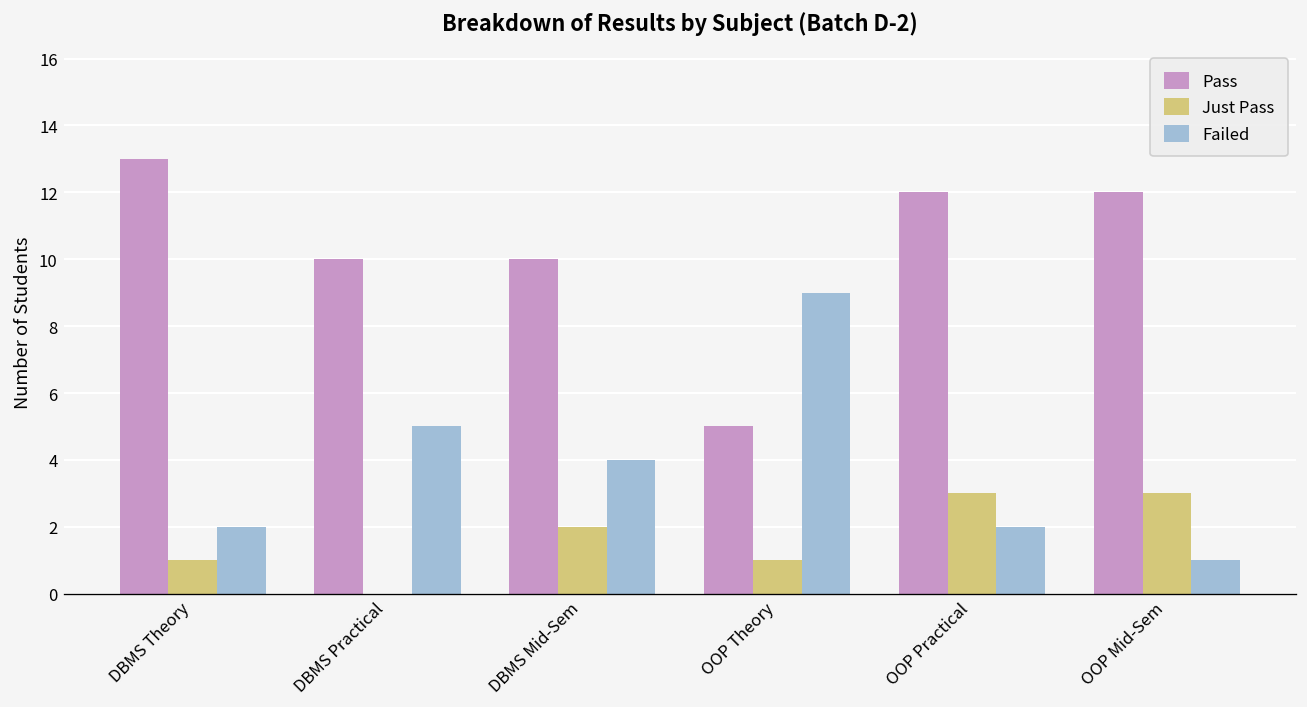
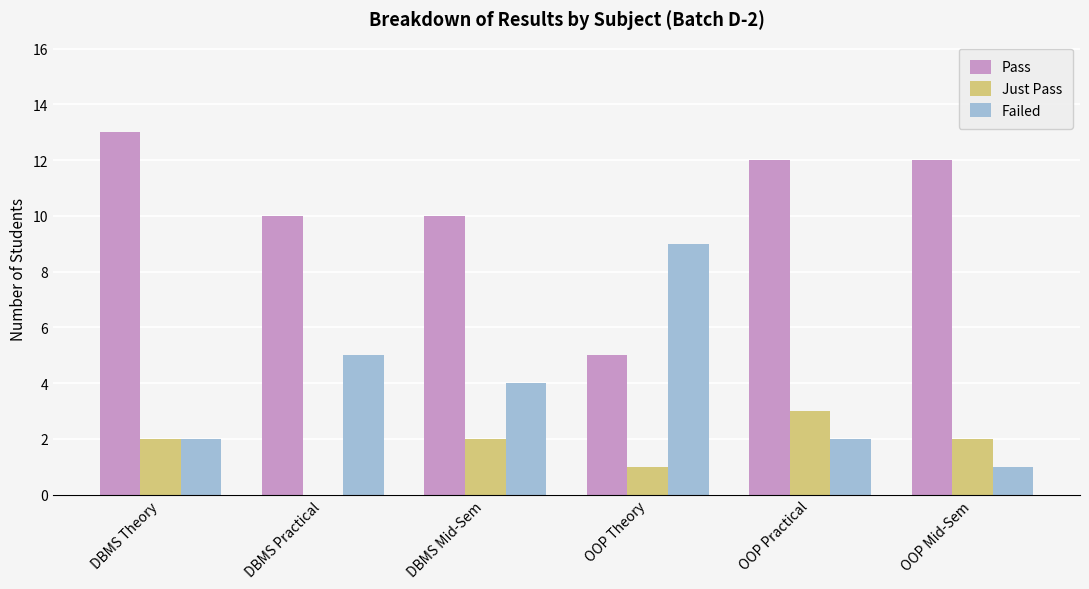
  {
    "Just Pass": {
-     "DBMS Theory": 1,
+     "DBMS Theory": 2,
      "DBMS Practical": 0,
      "DBMS Mid-Sem": 2,
      "OOP Theory": 1,
      "OOP Practical": 3,
-     "OOP Mid-Sem": 3
+     "OOP Mid-Sem": 2
    }
  }
